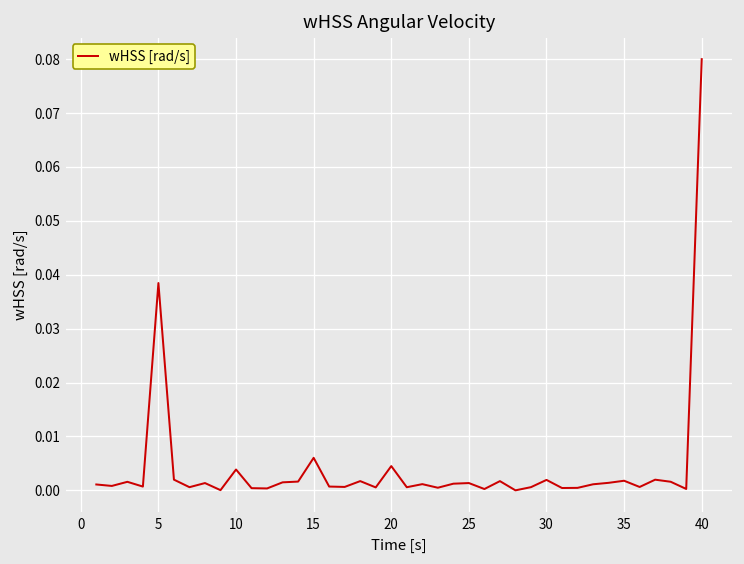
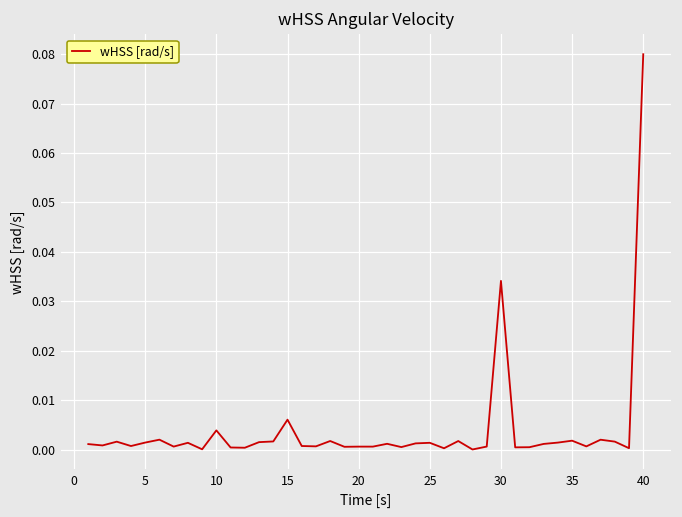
  {
-   "5": 0.038,
+   "5": 0.001,
    "10": 0.004,
    "15": 0.006,
-   "20": 0.005,
+   "20": 0.001,
    "25": 0.001,
-   "30": 0.002,
+   "30": 0.034,
    "35": 0.002,
    "40": 0.080
  }
